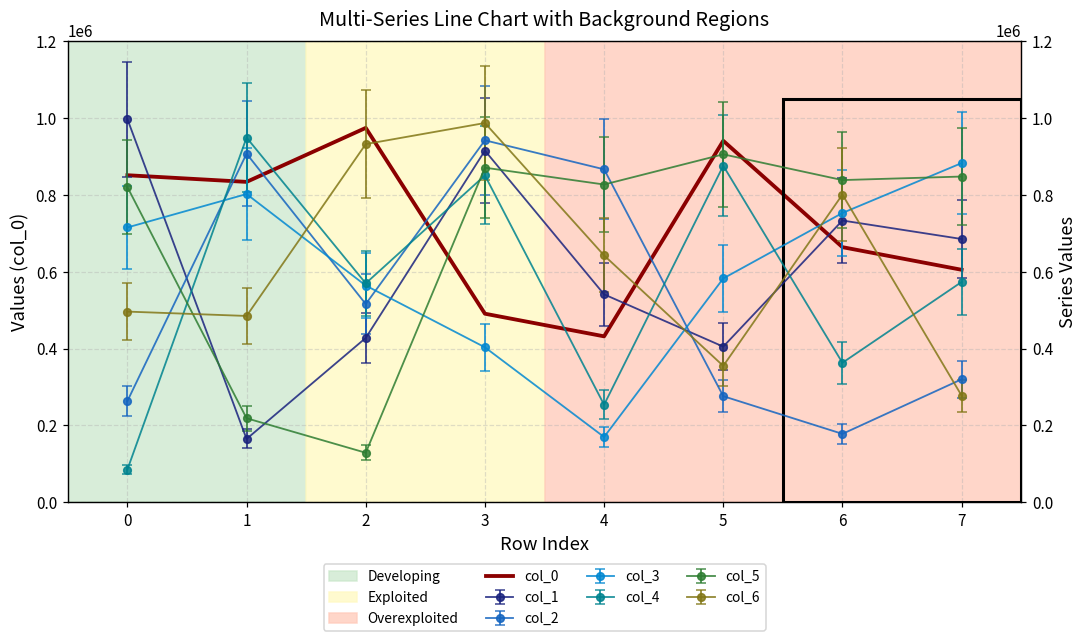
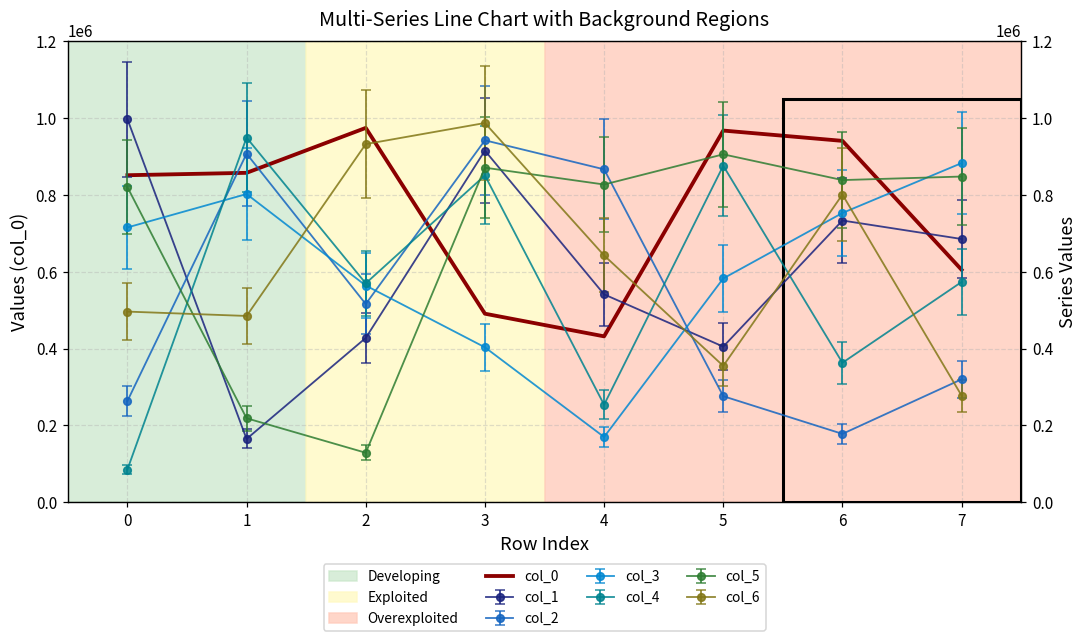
  {
    "col_0": {
      "0": 850000,
-     "1": 830000,
+     "1": 860000,
      "2": 970000,
      "3": 490000,
      "4": 430000,
-     "5": 940000,
-     "6": 660000,
+     "5": 970000,
+     "6": 940000,
      "7": 610000
    }
  }
